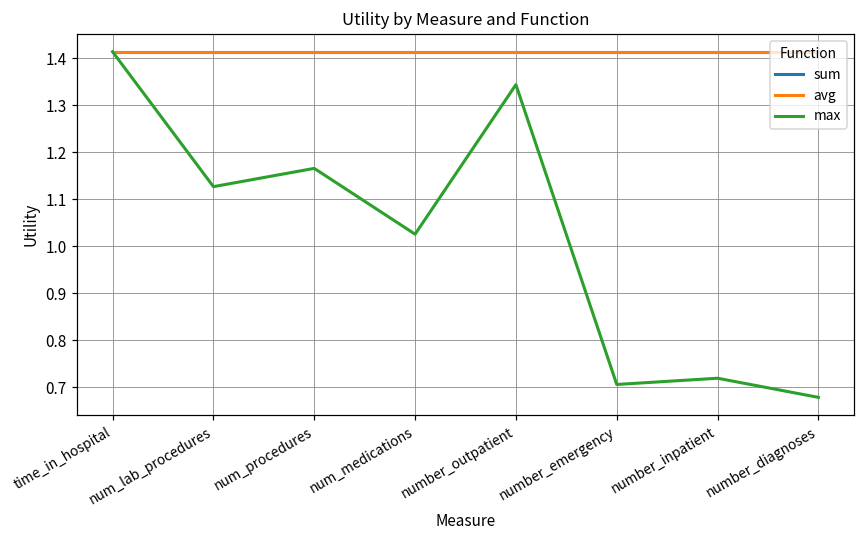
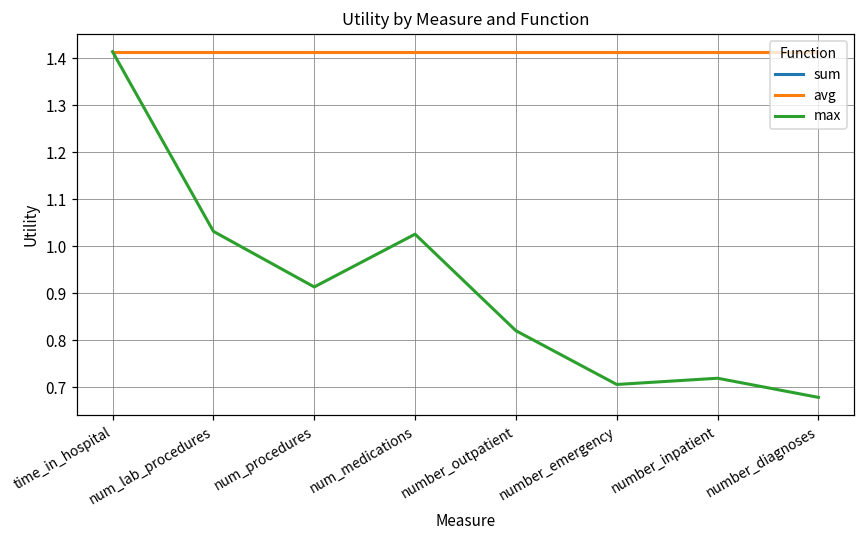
  {
    "avg": {
      "num_lab_procedures": 1.41,
      "num_procedures": 1.41,
      "num_medications": 1.41,
      "number_outpatient": 1.41,
      "number_emergency": 1.41,
      "number_inpatient": 1.41
    },
    "max": {
-     "num_lab_procedures": 1.13,
-     "num_procedures": 1.17,
+     "num_lab_procedures": 1.03,
+     "num_procedures": 0.91,
      "num_medications": 1.03,
-     "number_outpatient": 1.34,
+     "number_outpatient": 0.82,
      "number_emergency": 0.71,
      "number_inpatient": 0.72,
      "number_diagnoses": 0.68
    }
  }
